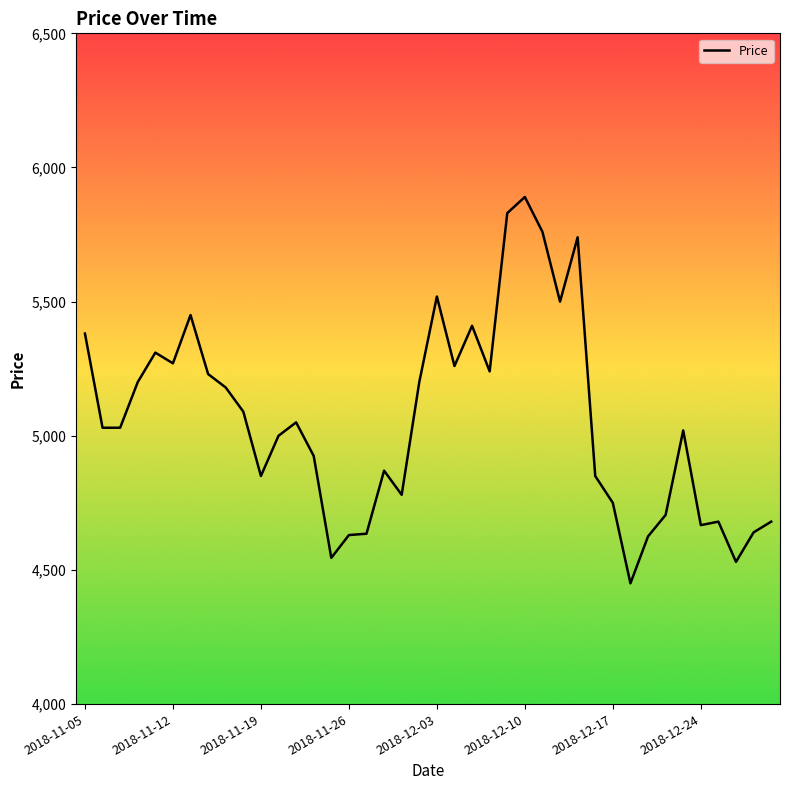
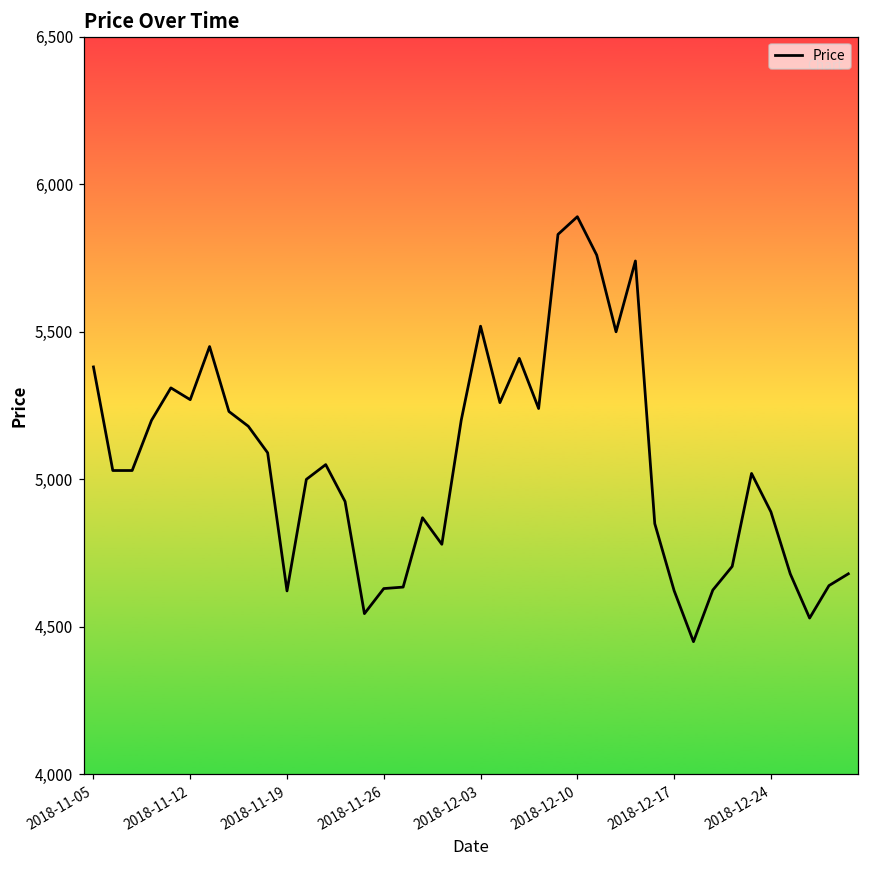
  {
    "2018-11-05": "5,380",
    "2018-11-12": "5,270",
-   "2018-11-19": "4,850",
+   "2018-11-19": "4,620",
    "2018-11-26": "4,630",
    "2018-12-03": "5,520",
    "2018-12-10": "5,890",
-   "2018-12-17": "4,750",
-   "2018-12-24": "4,670"
+   "2018-12-17": "4,620",
+   "2018-12-24": "4,890"
  }
